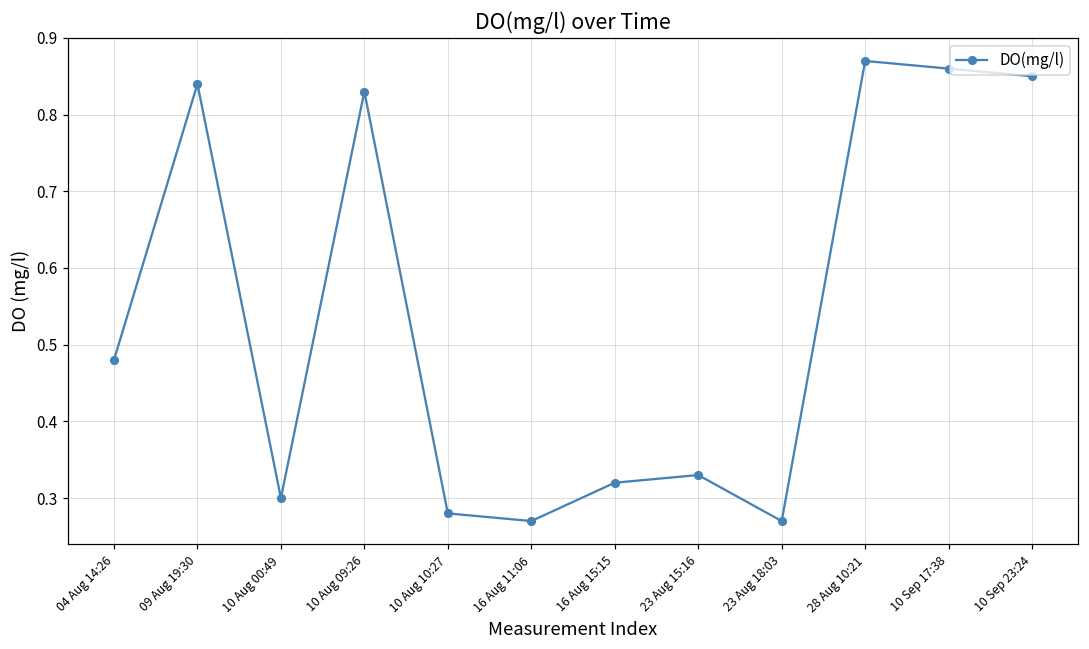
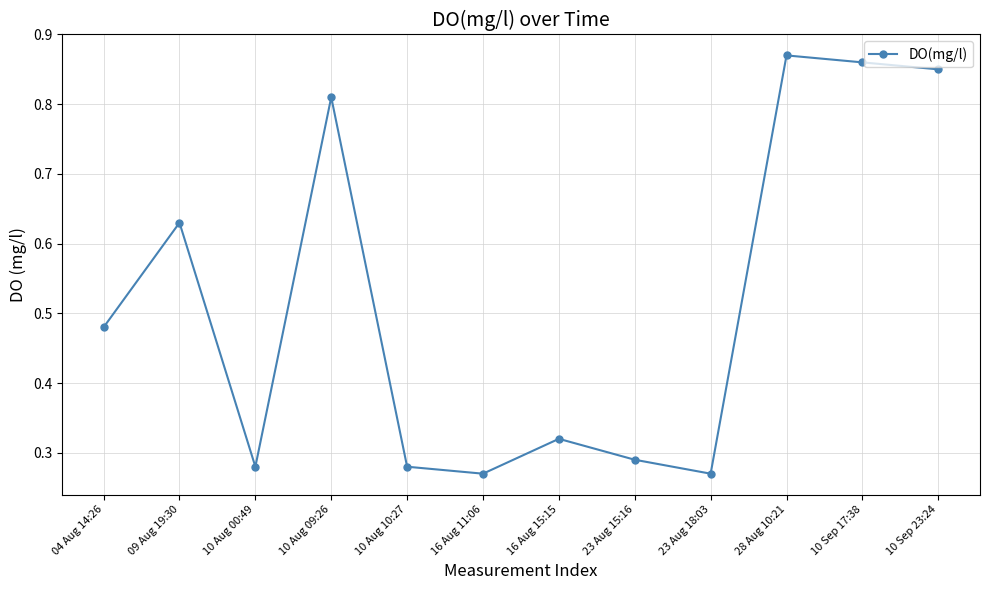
  {
    "04 Aug 14:26": 0.48,
-   "09 Aug 19:30": 0.84,
-   "10 Aug 00:49": 0.30,
-   "10 Aug 09:26": 0.83,
+   "09 Aug 19:30": 0.63,
+   "10 Aug 00:49": 0.28,
+   "10 Aug 09:26": 0.81,
    "10 Aug 10:27": 0.28,
    "16 Aug 11:06": 0.27,
    "16 Aug 15:15": 0.32,
-   "23 Aug 15:16": 0.33,
+   "23 Aug 15:16": 0.29,
    "23 Aug 18:03": 0.27,
    "28 Aug 10:21": 0.87,
    "10 Sep 17:38": 0.86,
    "10 Sep 23:24": 0.85
  }
